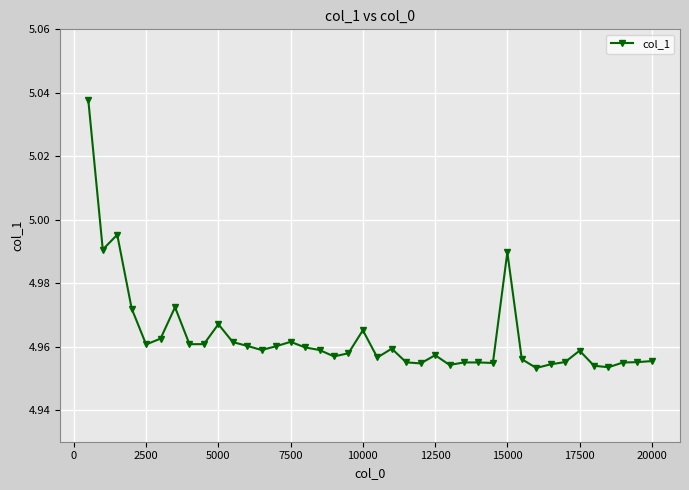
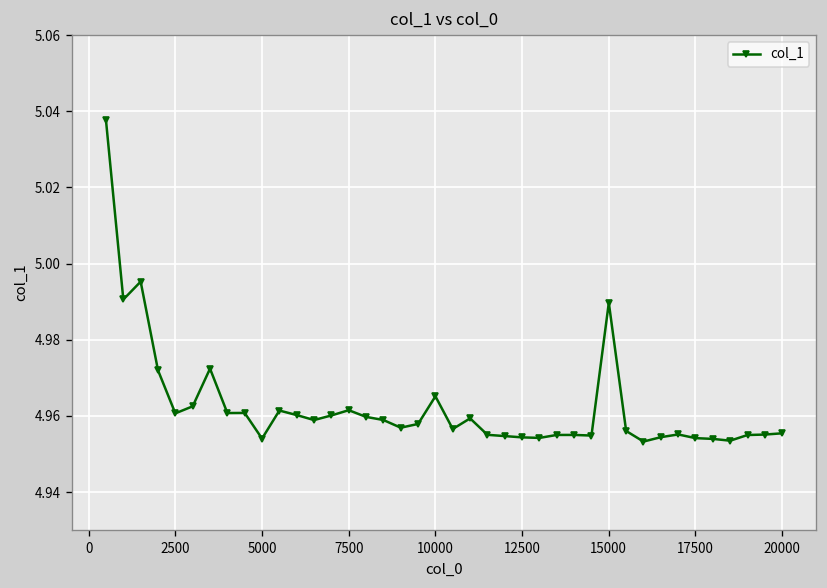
  {
    "2500": 4.961,
-   "5000": 4.967,
+   "5000": 4.954,
    "7500": 4.961,
    "10000": 4.965,
-   "12500": 4.957,
+   "12500": 4.954,
    "15000": 4.990,
-   "17500": 4.959,
+   "17500": 4.954,
    "20000": 4.955
  }
